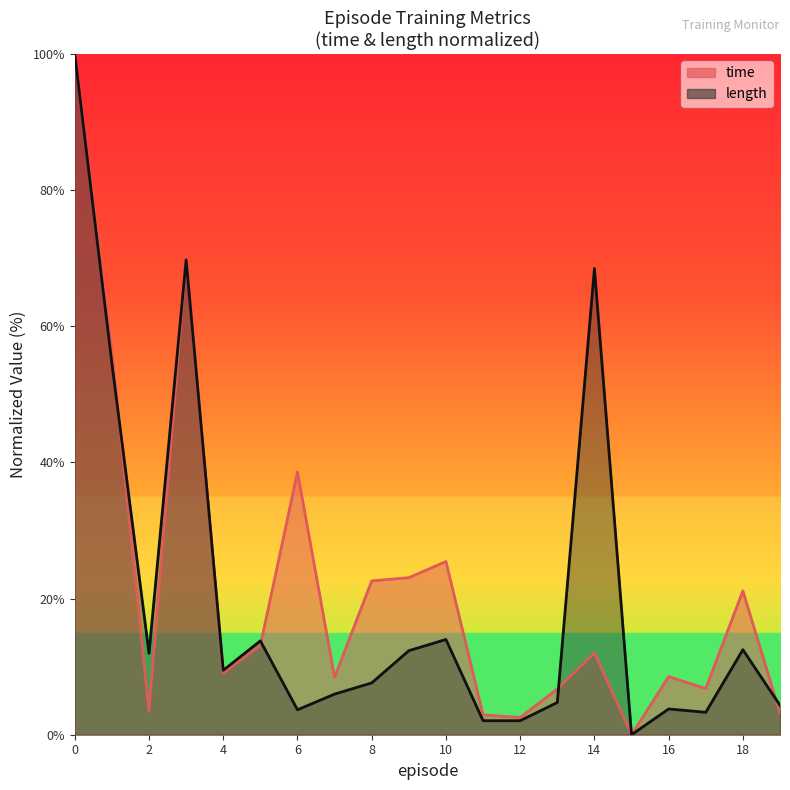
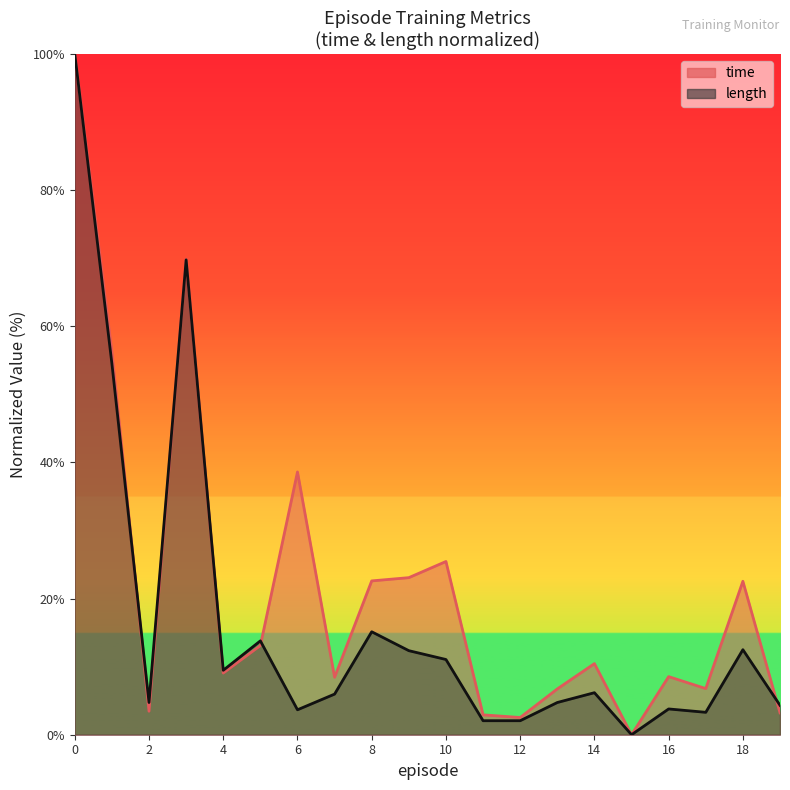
  {
    "time": {
      "2": "3%",
      "4": "9%",
      "6": "39%",
      "8": "23%",
      "10": "25%",
      "12": "3%",
-     "14": "12%",
+     "14": "10%",
      "16": "9%",
-     "18": "21%"
+     "18": "23%"
    },
    "length": {
-     "2": "12%",
+     "2": "5%",
      "4": "9%",
      "6": "4%",
-     "8": "8%",
-     "10": "14%",
+     "8": "15%",
+     "10": "11%",
      "12": "2%",
-     "14": "68%",
+     "14": "6%",
      "16": "4%",
      "18": "12%"
    }
  }
